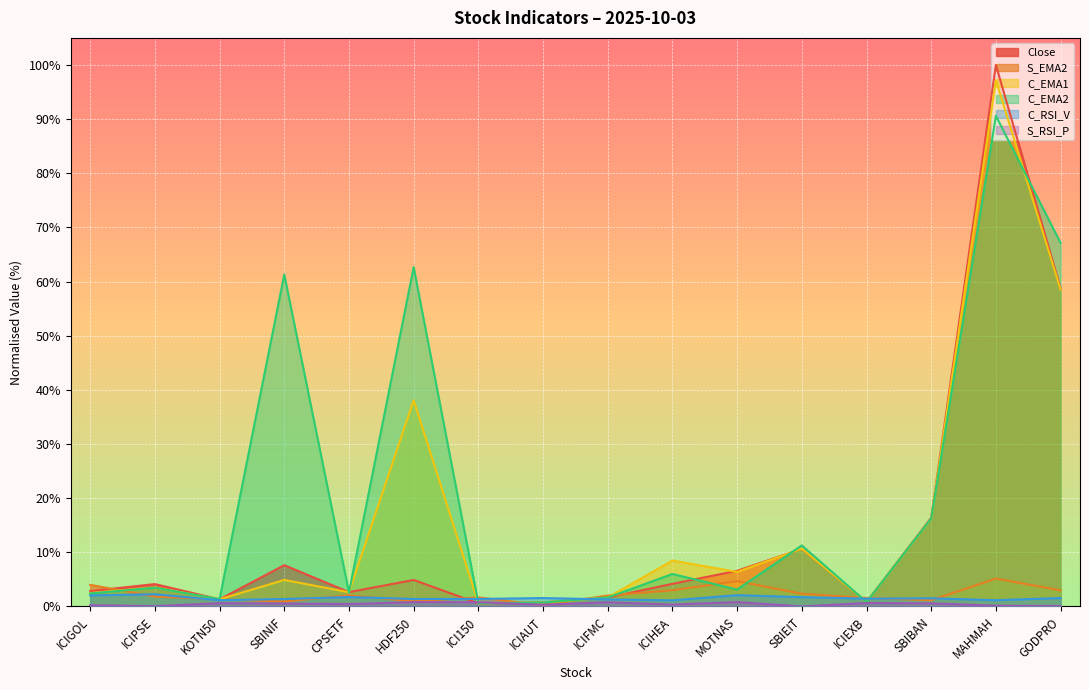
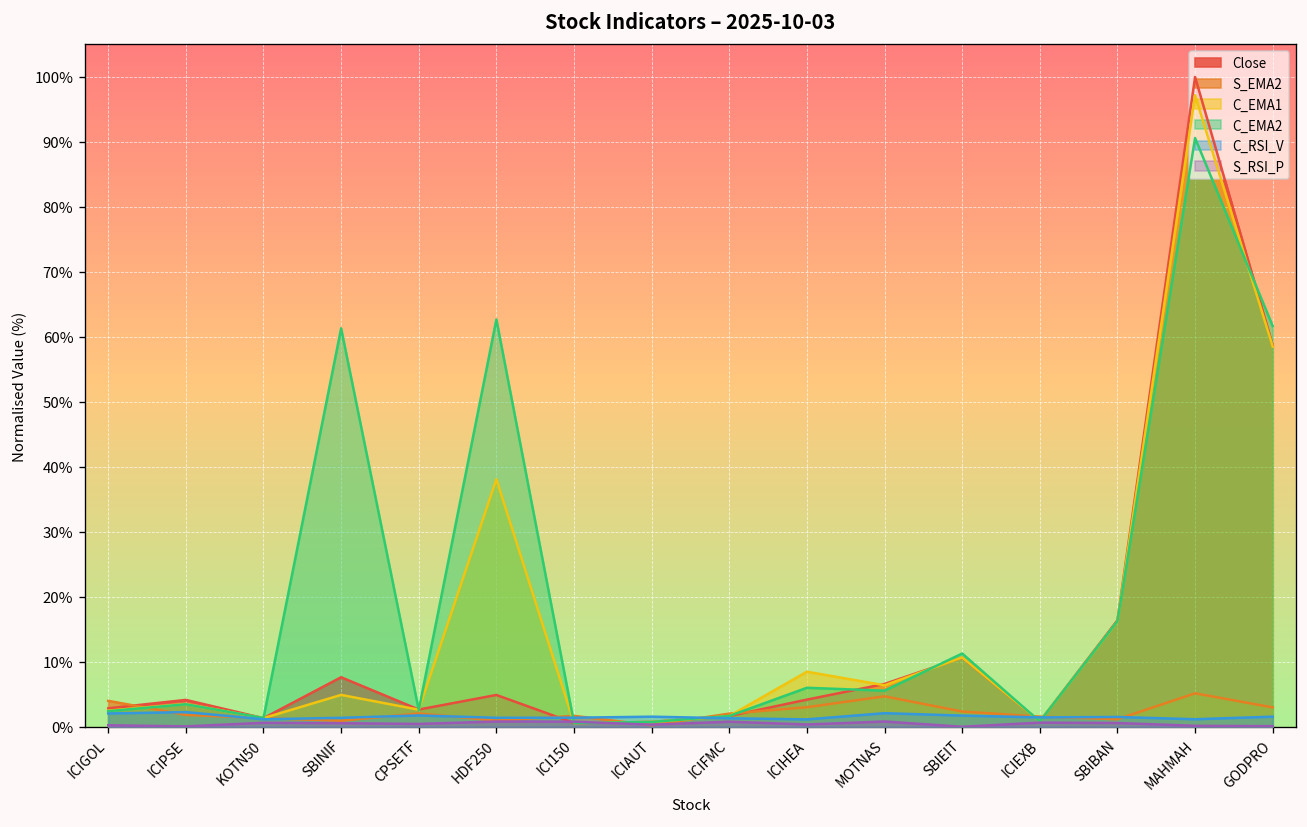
  {
    "C_EMA1": {
      "SBINIF": "5%",
      "HDF250": "38%",
      "ICIHEA": "8%"
    },
    "C_EMA2": {
      "SBINIF": "61%",
      "HDF250": "63%",
      "ICIHEA": "6%",
-     "MOTNAS": "3%",
+     "MOTNAS": "6%",
      "SBIEIT": "11%",
-     "GODPRO": "67%"
+     "GODPRO": "62%"
    },
    "C_RSI_V": {
      "ICIAUT": "2%",
      "ICIHEA": "1%",
      "MOTNAS": "2%",
      "SBIEIT": "2%",
      "MAHMAH": "1%",
      "GODPRO": "2%"
    },
    "S_RSI_P": {
      "ICIGOL": "0%",
      "ICIPSE": "0%",
      "KOTN50": "1%",
      "CPSETF": "0%",
      "ICIFMC": "1%",
      "ICIHEA": "0%",
      "MOTNAS": "1%",
      "SBIEIT": "0%",
      "SBIBAN": "1%",
      "MAHMAH": "0%",
      "GODPRO": "0%"
    }
  }
